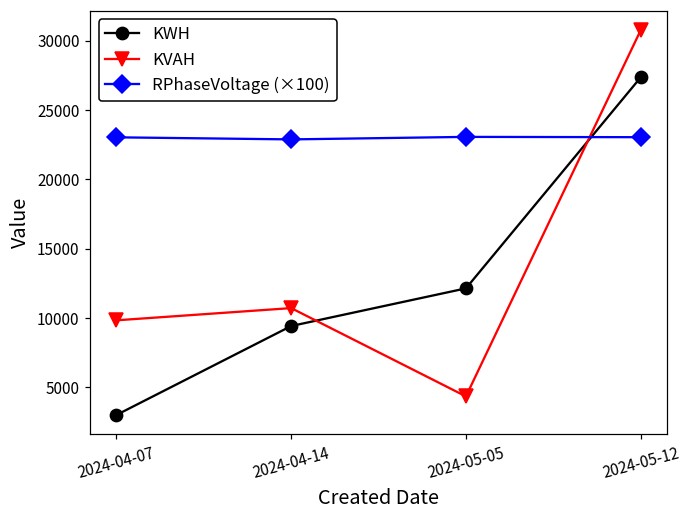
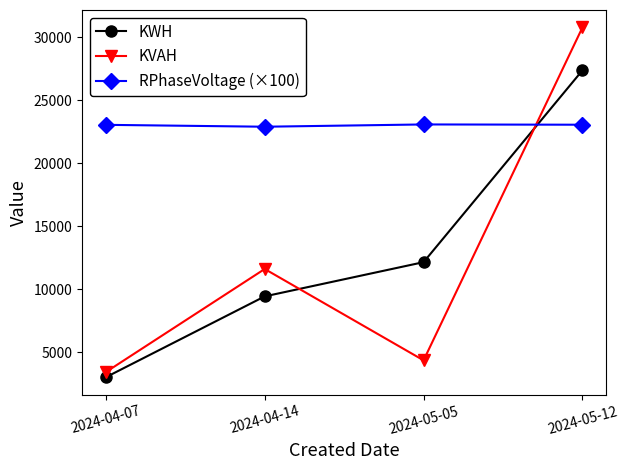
  {
    "KWH": {
      "2024-04-07": 3000,
      "2024-04-14": 9400,
      "2024-05-05": 12100,
      "2024-05-12": 27400
    },
    "KVAH": {
-     "2024-04-07": 9800,
-     "2024-04-14": 10700,
+     "2024-04-07": 3400,
+     "2024-04-14": 11600,
      "2024-05-05": 4300,
      "2024-05-12": 30800
    },
    "RPhaseVoltage (×100)": {
      "2024-04-07": 23000,
      "2024-04-14": 22900,
      "2024-05-05": 23100,
      "2024-05-12": 23000
    }
  }
